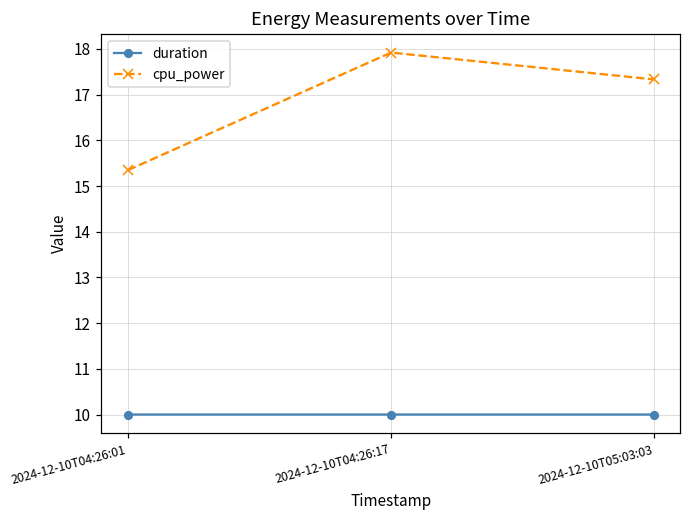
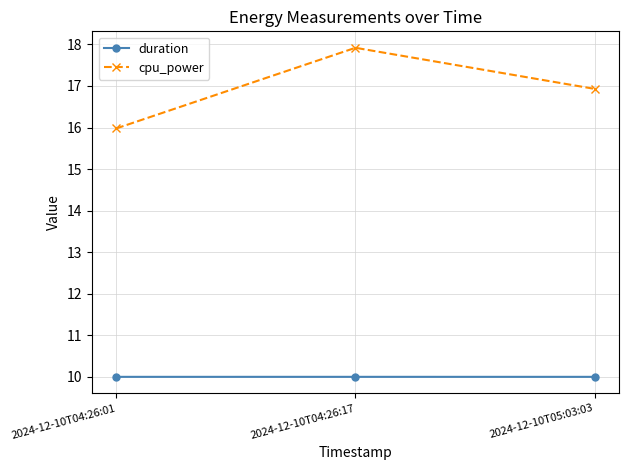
  {
    "duration": {
      "2024-12-10T04:26:01": 10.0,
      "2024-12-10T04:26:17": 10.0,
      "2024-12-10T05:03:03": 10.0
    },
    "cpu_power": {
-     "2024-12-10T04:26:01": 15.3,
+     "2024-12-10T04:26:01": 16.0,
      "2024-12-10T04:26:17": 17.9,
-     "2024-12-10T05:03:03": 17.3
+     "2024-12-10T05:03:03": 16.9
    }
  }
